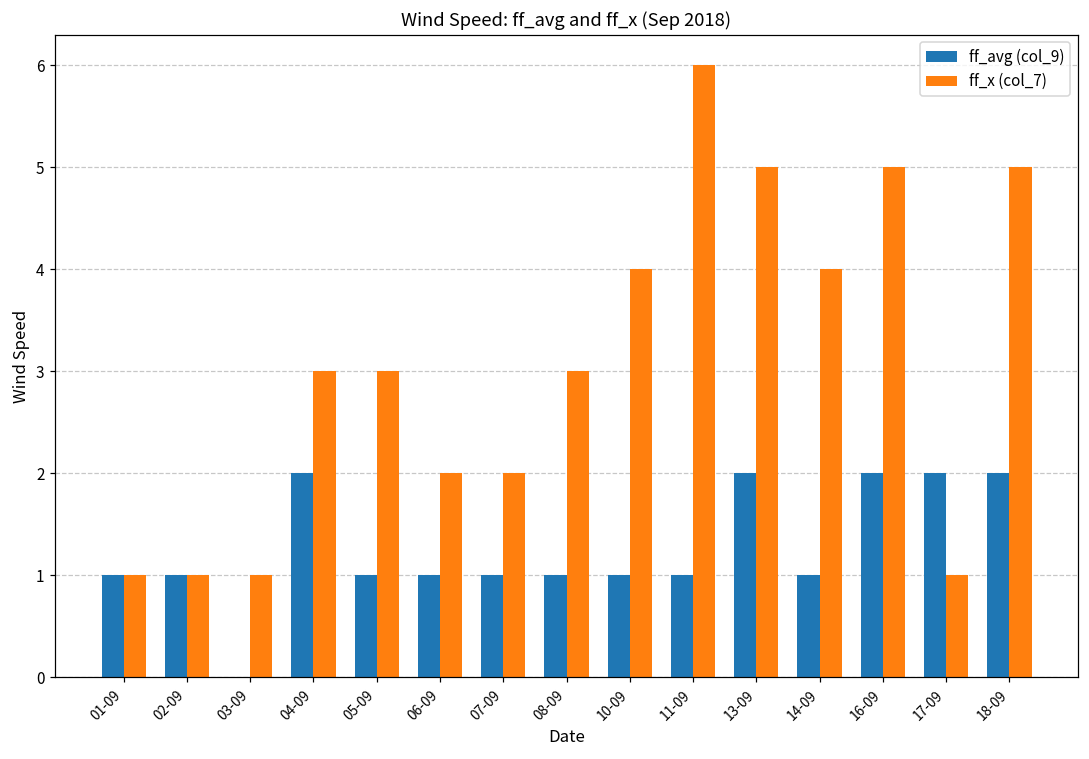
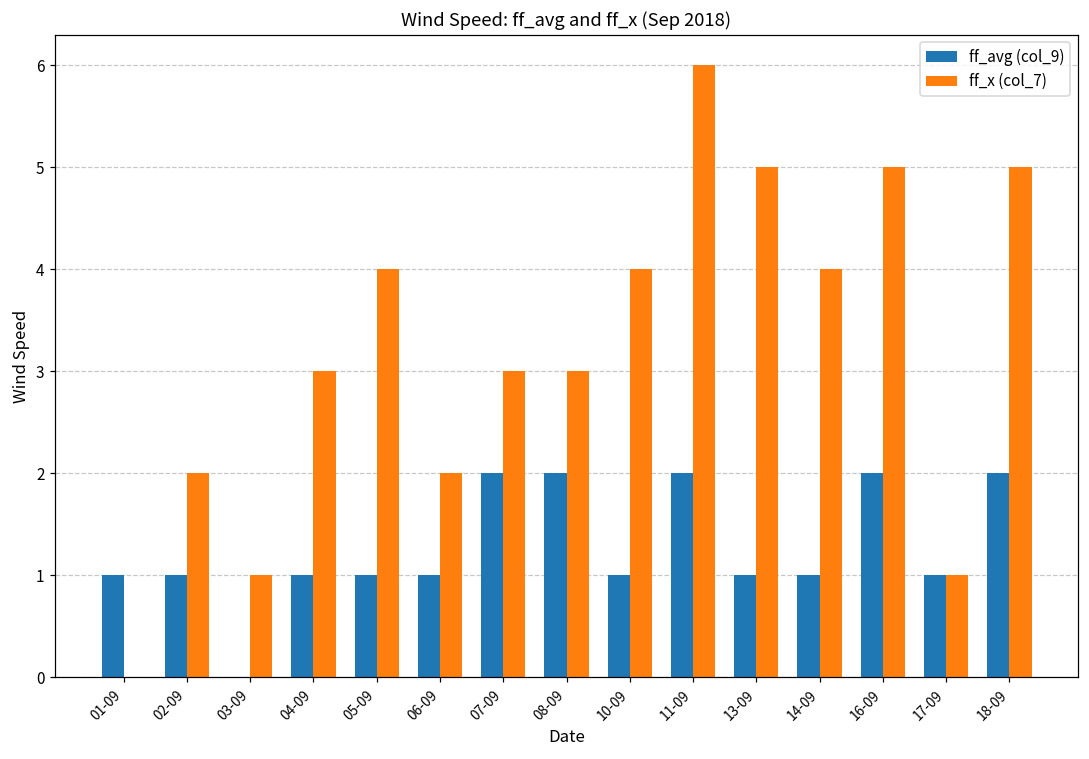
  {
    "ff_avg (col_9)": {
      "01-09": 1,
      "02-09": 1,
      "03-09": 0,
-     "04-09": 2,
+     "04-09": 1,
      "05-09": 1,
      "06-09": 1,
-     "07-09": 1,
-     "08-09": 1,
+     "07-09": 2,
+     "08-09": 2,
      "10-09": 1,
-     "11-09": 1,
-     "13-09": 2,
+     "11-09": 2,
+     "13-09": 1,
      "14-09": 1,
      "16-09": 2,
-     "17-09": 2,
+     "17-09": 1,
      "18-09": 2
    },
    "ff_x (col_7)": {
-     "01-09": 1,
-     "02-09": 1,
+     "01-09": 0,
+     "02-09": 2,
      "03-09": 1,
      "04-09": 3,
-     "05-09": 3,
+     "05-09": 4,
      "06-09": 2,
-     "07-09": 2,
+     "07-09": 3,
      "08-09": 3,
      "10-09": 4,
      "11-09": 6,
      "13-09": 5,
      "14-09": 4,
      "16-09": 5,
      "17-09": 1,
      "18-09": 5
    }
  }
